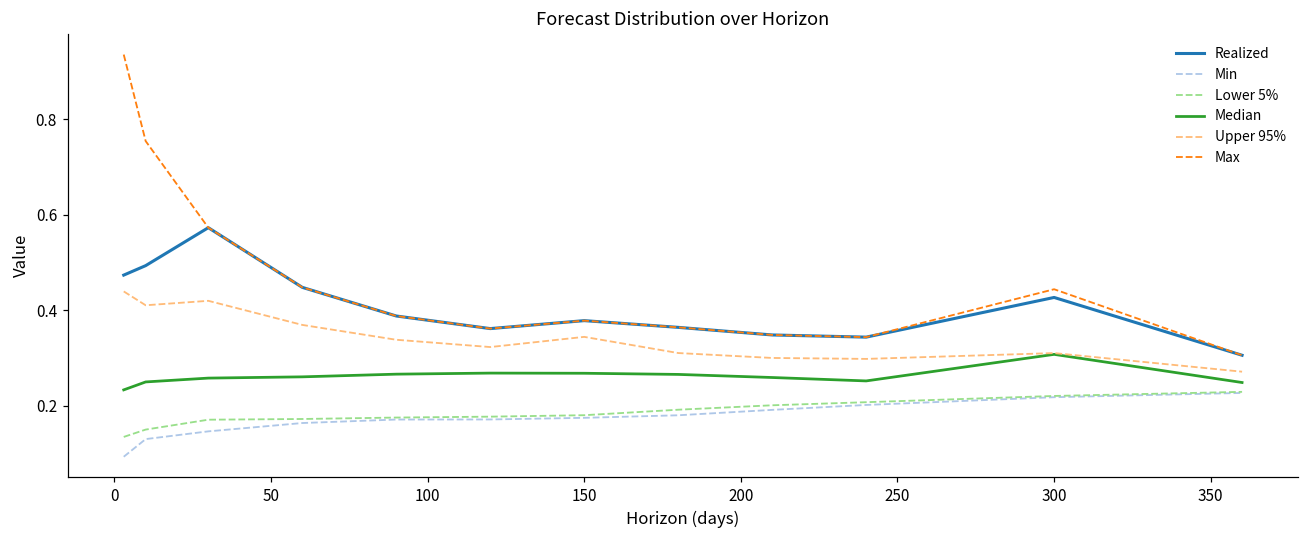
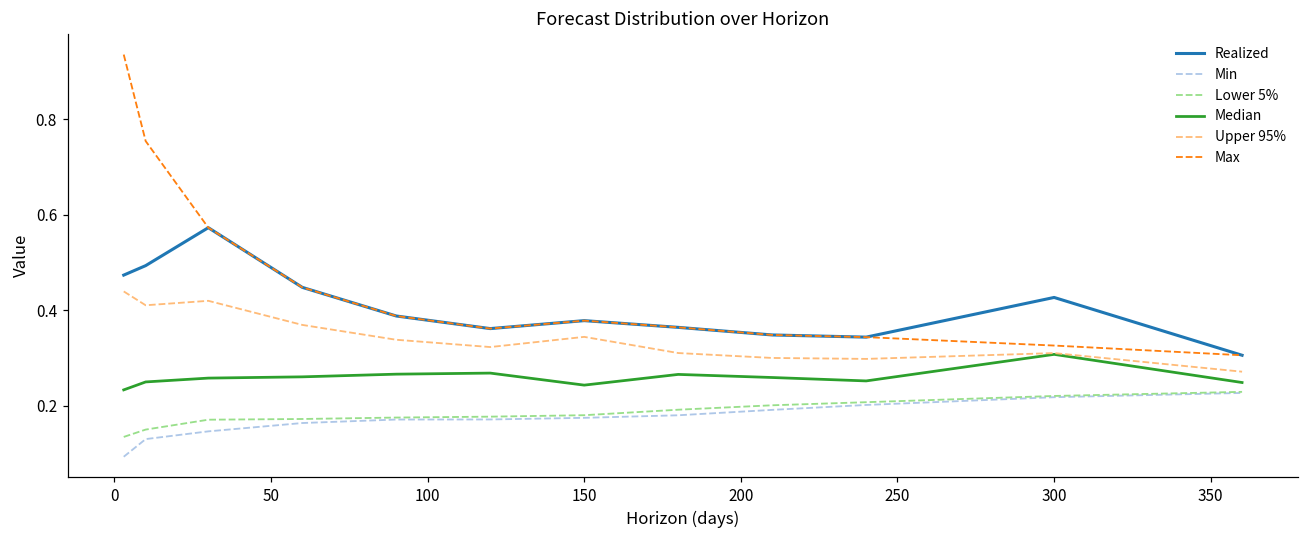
  {
    "Realized": {
      "300": 0.43
    },
    "Median": {
-     "150": 0.27
+     "150": 0.24
    },
    "Upper 95%": {
      "150": 0.34
    },
    "Max": {
-     "300": 0.44
+     "300": 0.33
    }
  }
